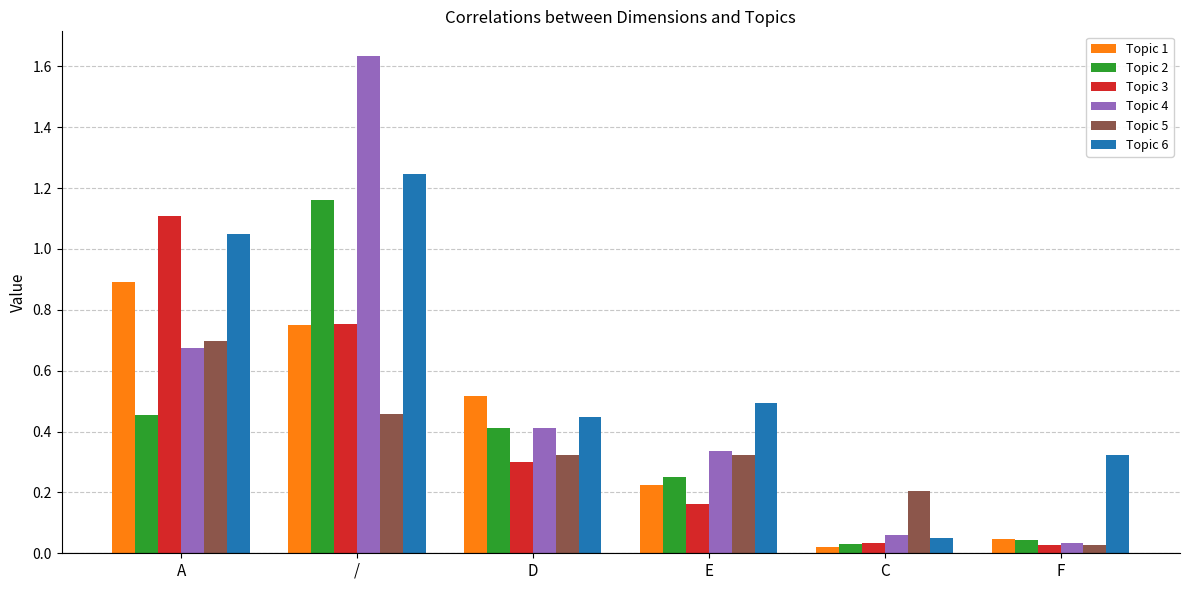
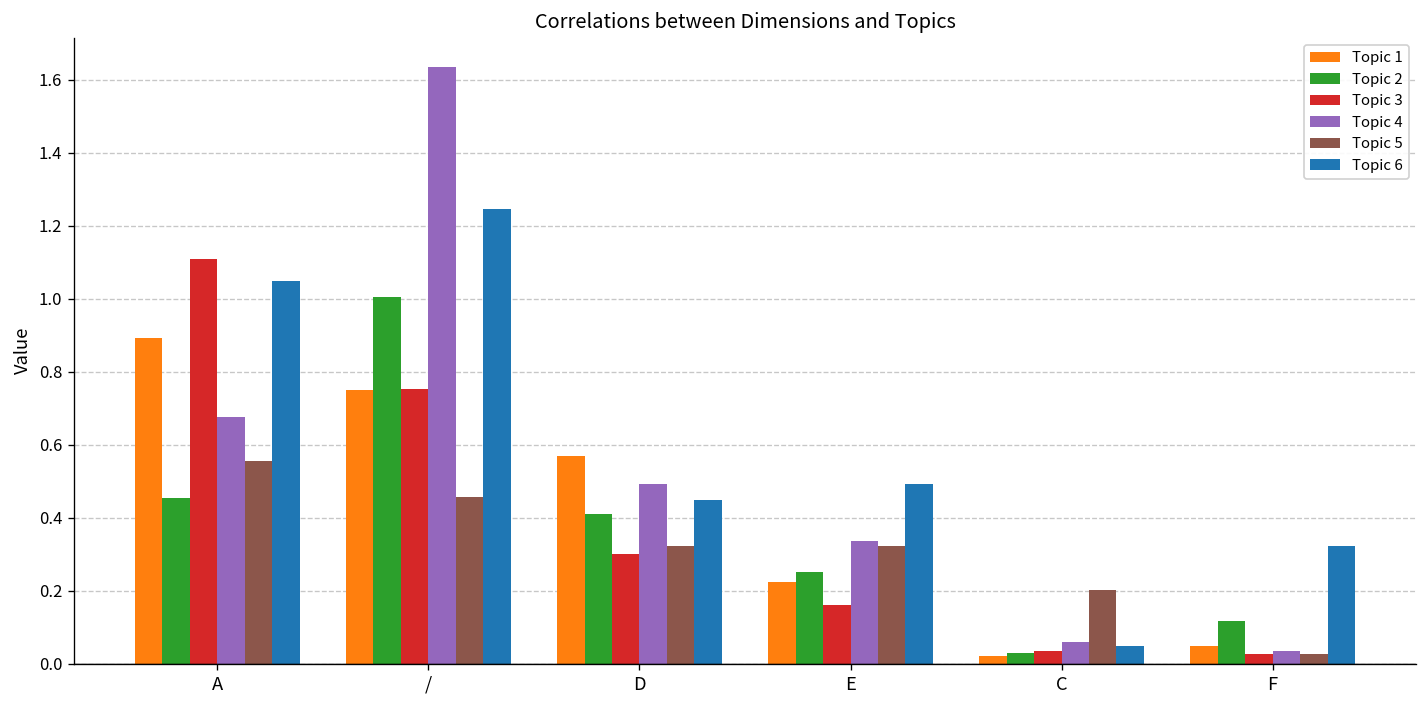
  {
    "Topic 1": {
      "A": 0.89,
      "/": 0.75,
-     "D": 0.52,
+     "D": 0.57,
      "E": 0.22,
      "C": 0.02,
      "F": 0.05
    },
    "Topic 2": {
      "A": 0.46,
-     "/": 1.16,
+     "/": 1.00,
      "D": 0.41,
      "E": 0.25,
      "C": 0.03,
-     "F": 0.04
+     "F": 0.12
    },
    "Topic 3": {
      "A": 1.11,
      "/": 0.75,
      "D": 0.30,
      "E": 0.16,
      "C": 0.03,
      "F": 0.03
    },
    "Topic 4": {
      "A": 0.68,
      "/": 1.63,
-     "D": 0.41,
+     "D": 0.49,
      "E": 0.34,
      "C": 0.06,
      "F": 0.03
    },
    "Topic 5": {
-     "A": 0.70,
+     "A": 0.56,
      "/": 0.46,
      "D": 0.32,
      "E": 0.32,
      "C": 0.20,
      "F": 0.03
    },
    "Topic 6": {
      "A": 1.05,
      "/": 1.25,
      "D": 0.45,
      "E": 0.49,
      "C": 0.05,
      "F": 0.32
    }
  }
